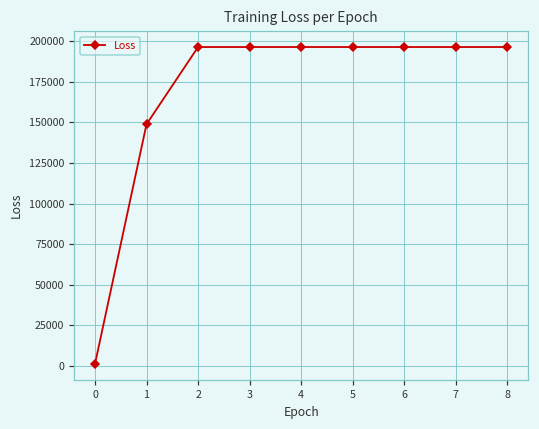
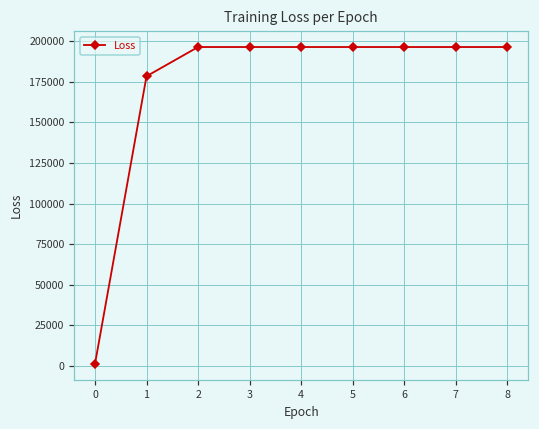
  {
    "0": 1000,
-   "1": 149000,
+   "1": 178000,
    "2": 196000,
    "3": 196000,
    "4": 196000,
    "5": 196000,
    "6": 196000,
    "7": 196000,
    "8": 196000
  }
